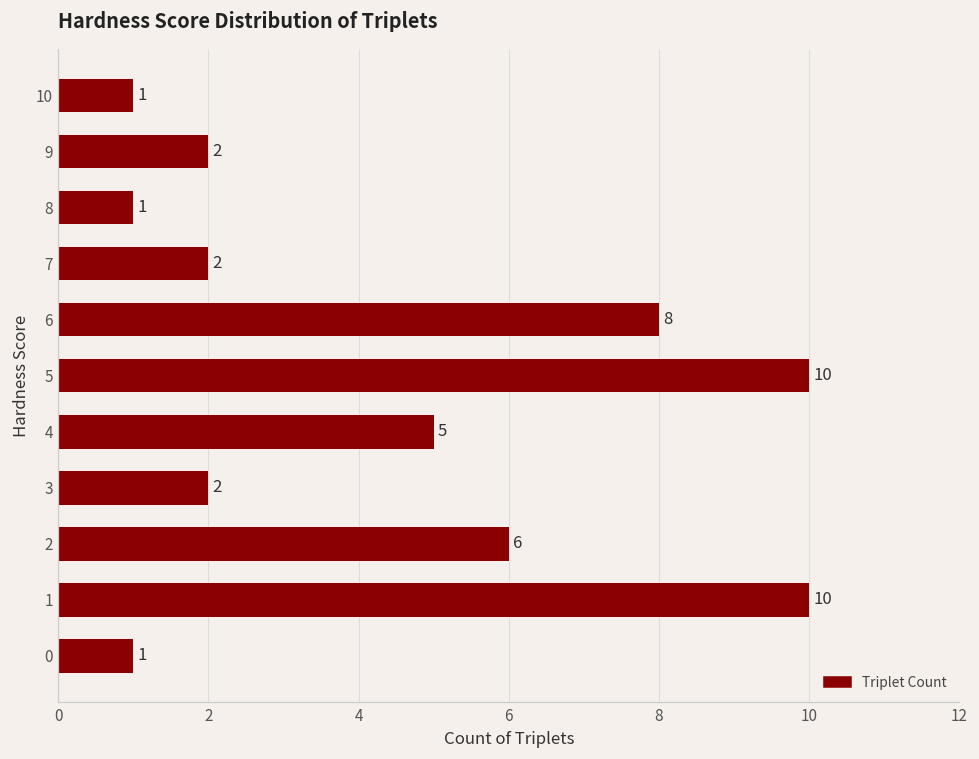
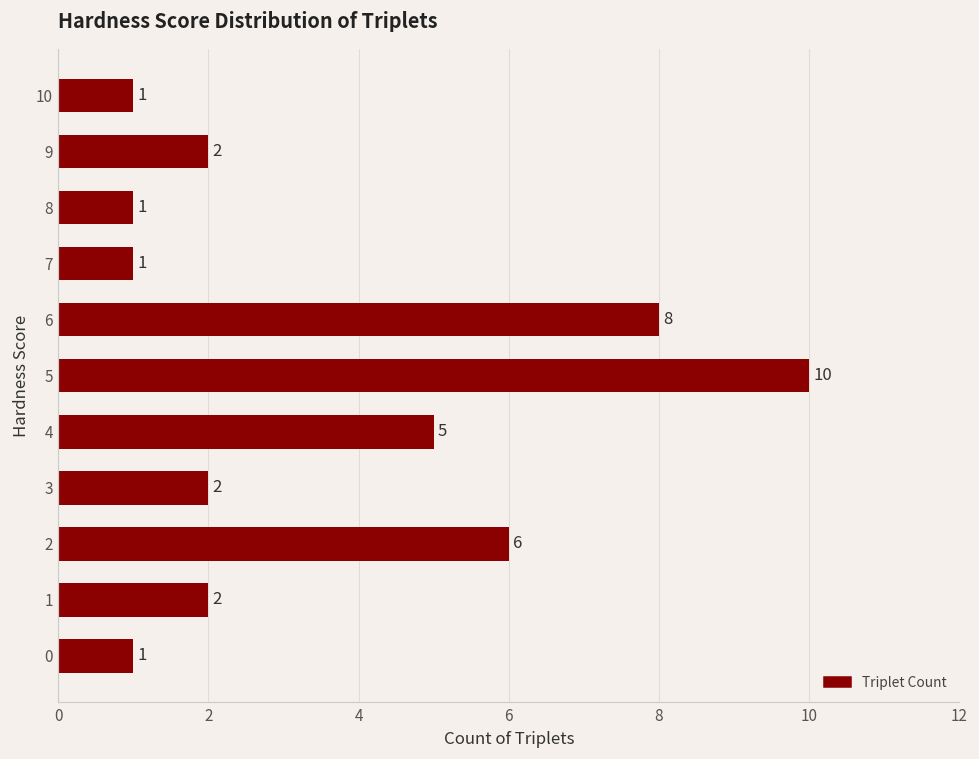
  {
    "10": 1,
    "9": 2,
    "8": 1,
-   "7": 2,
+   "7": 1,
    "6": 8,
    "5": 10,
    "4": 5,
    "3": 2,
    "2": 6,
-   "1": 10,
+   "1": 2,
    "0": 1
  }
